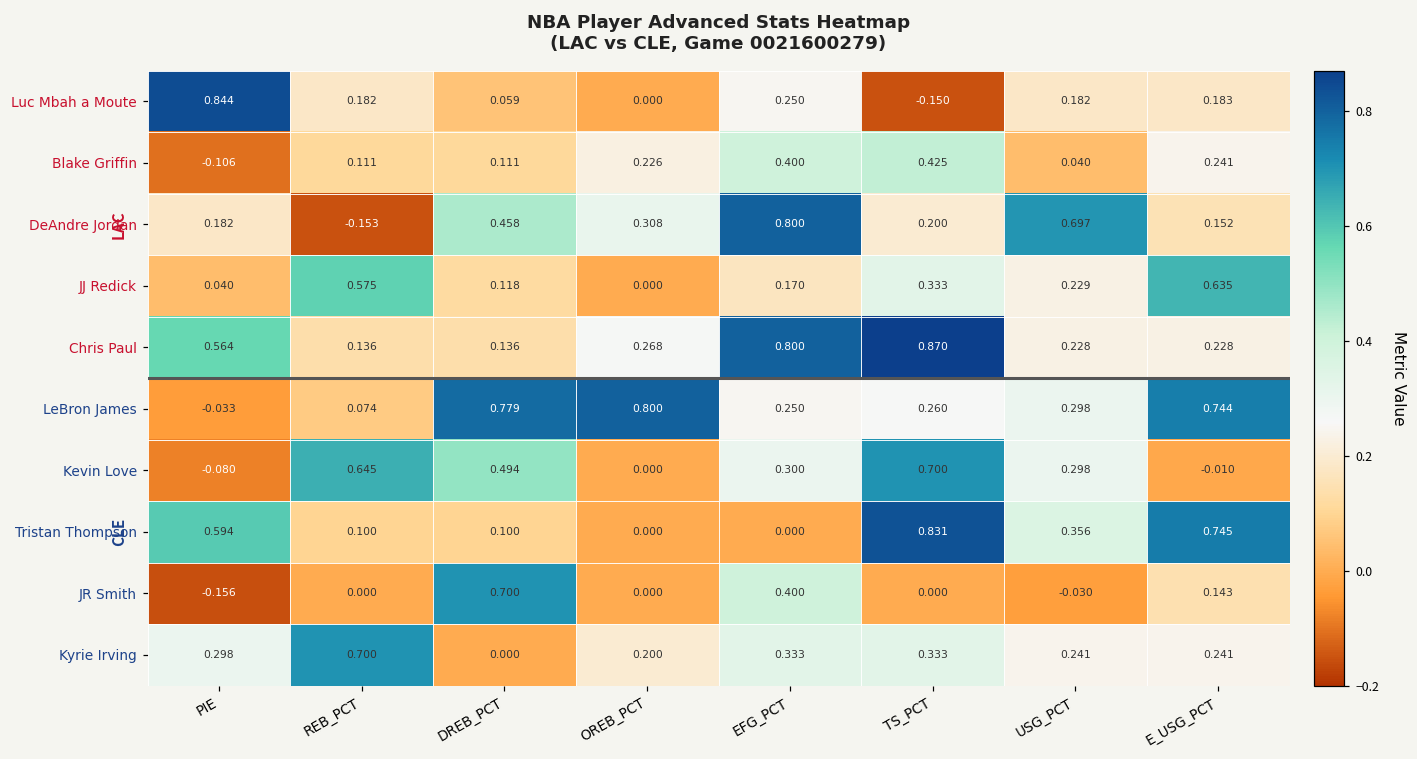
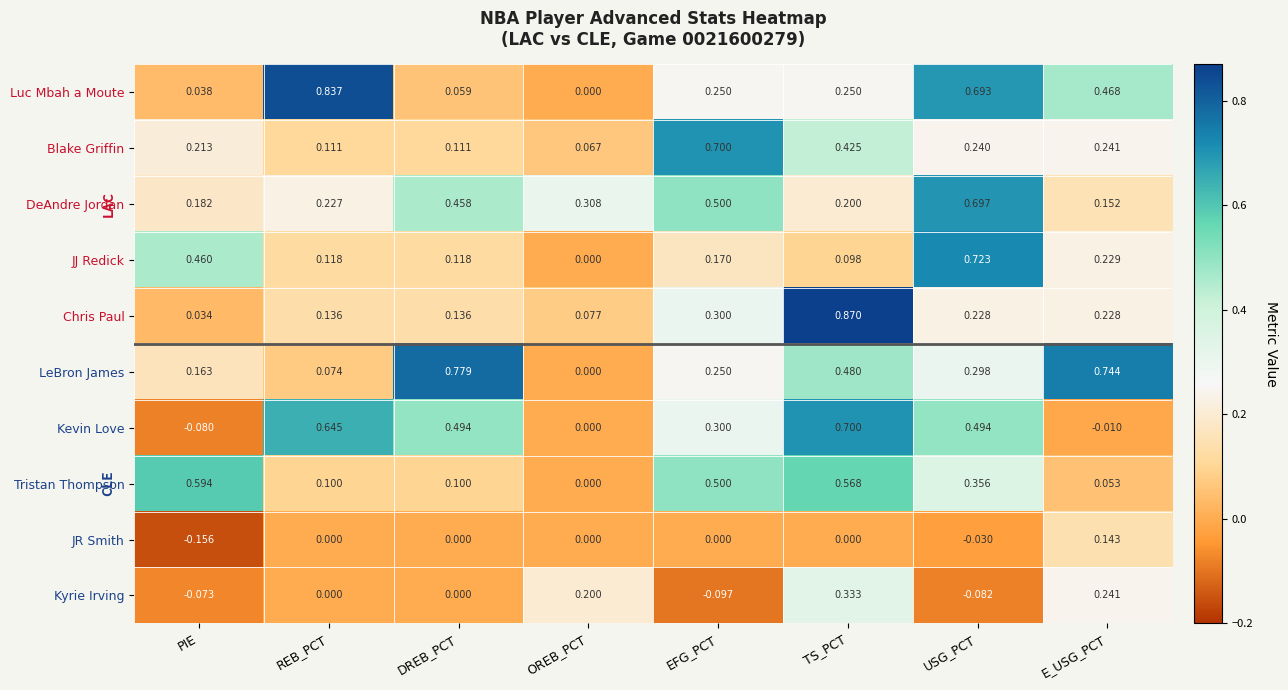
  {
    "Luc Mbah a Moute": {
-     "PIE": 0.844,
-     "REB_PCT": 0.182,
+     "PIE": 0.038,
+     "REB_PCT": 0.837,
      "DREB_PCT": 0.059,
      "OREB_PCT": 0.000,
      "EFG_PCT": 0.250,
-     "TS_PCT": -0.150,
-     "USG_PCT": 0.182,
-     "E_USG_PCT": 0.183
+     "TS_PCT": 0.250,
+     "USG_PCT": 0.693,
+     "E_USG_PCT": 0.468
    },
    "Blake Griffin": {
-     "PIE": -0.106,
+     "PIE": 0.213,
      "REB_PCT": 0.111,
      "DREB_PCT": 0.111,
-     "OREB_PCT": 0.226,
-     "EFG_PCT": 0.400,
+     "OREB_PCT": 0.067,
+     "EFG_PCT": 0.700,
      "TS_PCT": 0.425,
-     "USG_PCT": 0.040,
+     "USG_PCT": 0.240,
      "E_USG_PCT": 0.241
    },
    "DeAndre Jordan": {
      "PIE": 0.182,
-     "REB_PCT": -0.153,
+     "REB_PCT": 0.227,
      "DREB_PCT": 0.458,
      "OREB_PCT": 0.308,
-     "EFG_PCT": 0.800,
+     "EFG_PCT": 0.500,
      "TS_PCT": 0.200,
      "USG_PCT": 0.697,
      "E_USG_PCT": 0.152
    },
    "JJ Redick": {
-     "PIE": 0.040,
-     "REB_PCT": 0.575,
+     "PIE": 0.460,
+     "REB_PCT": 0.118,
      "DREB_PCT": 0.118,
      "OREB_PCT": 0.000,
      "EFG_PCT": 0.170,
-     "TS_PCT": 0.333,
-     "USG_PCT": 0.229,
-     "E_USG_PCT": 0.635
+     "TS_PCT": 0.098,
+     "USG_PCT": 0.723,
+     "E_USG_PCT": 0.229
    },
    "Chris Paul": {
-     "PIE": 0.564,
+     "PIE": 0.034,
      "REB_PCT": 0.136,
      "DREB_PCT": 0.136,
-     "OREB_PCT": 0.268,
-     "EFG_PCT": 0.800,
+     "OREB_PCT": 0.077,
+     "EFG_PCT": 0.300,
      "TS_PCT": 0.870,
      "USG_PCT": 0.228,
      "E_USG_PCT": 0.228
    },
    "LeBron James": {
-     "PIE": -0.033,
+     "PIE": 0.163,
      "REB_PCT": 0.074,
      "DREB_PCT": 0.779,
-     "OREB_PCT": 0.800,
+     "OREB_PCT": 0.000,
      "EFG_PCT": 0.250,
-     "TS_PCT": 0.260,
+     "TS_PCT": 0.480,
      "USG_PCT": 0.298,
      "E_USG_PCT": 0.744
    },
    "Kevin Love": {
      "PIE": -0.080,
      "REB_PCT": 0.645,
      "DREB_PCT": 0.494,
      "OREB_PCT": 0.000,
      "EFG_PCT": 0.300,
      "TS_PCT": 0.700,
-     "USG_PCT": 0.298,
+     "USG_PCT": 0.494,
      "E_USG_PCT": -0.010
    },
    "Tristan Thompson": {
      "PIE": 0.594,
      "REB_PCT": 0.100,
      "DREB_PCT": 0.100,
      "OREB_PCT": 0.000,
-     "EFG_PCT": 0.000,
-     "TS_PCT": 0.831,
+     "EFG_PCT": 0.500,
+     "TS_PCT": 0.568,
      "USG_PCT": 0.356,
-     "E_USG_PCT": 0.745
+     "E_USG_PCT": 0.053
    },
    "JR Smith": {
      "PIE": -0.156,
      "REB_PCT": 0.000,
-     "DREB_PCT": 0.700,
+     "DREB_PCT": 0.000,
      "OREB_PCT": 0.000,
-     "EFG_PCT": 0.400,
+     "EFG_PCT": 0.000,
      "TS_PCT": 0.000,
      "USG_PCT": -0.030,
      "E_USG_PCT": 0.143
    },
    "Kyrie Irving": {
-     "PIE": 0.298,
-     "REB_PCT": 0.700,
+     "PIE": -0.073,
+     "REB_PCT": 0.000,
      "DREB_PCT": 0.000,
      "OREB_PCT": 0.200,
-     "EFG_PCT": 0.333,
+     "EFG_PCT": -0.097,
      "TS_PCT": 0.333,
-     "USG_PCT": 0.241,
+     "USG_PCT": -0.082,
      "E_USG_PCT": 0.241
    }
  }
